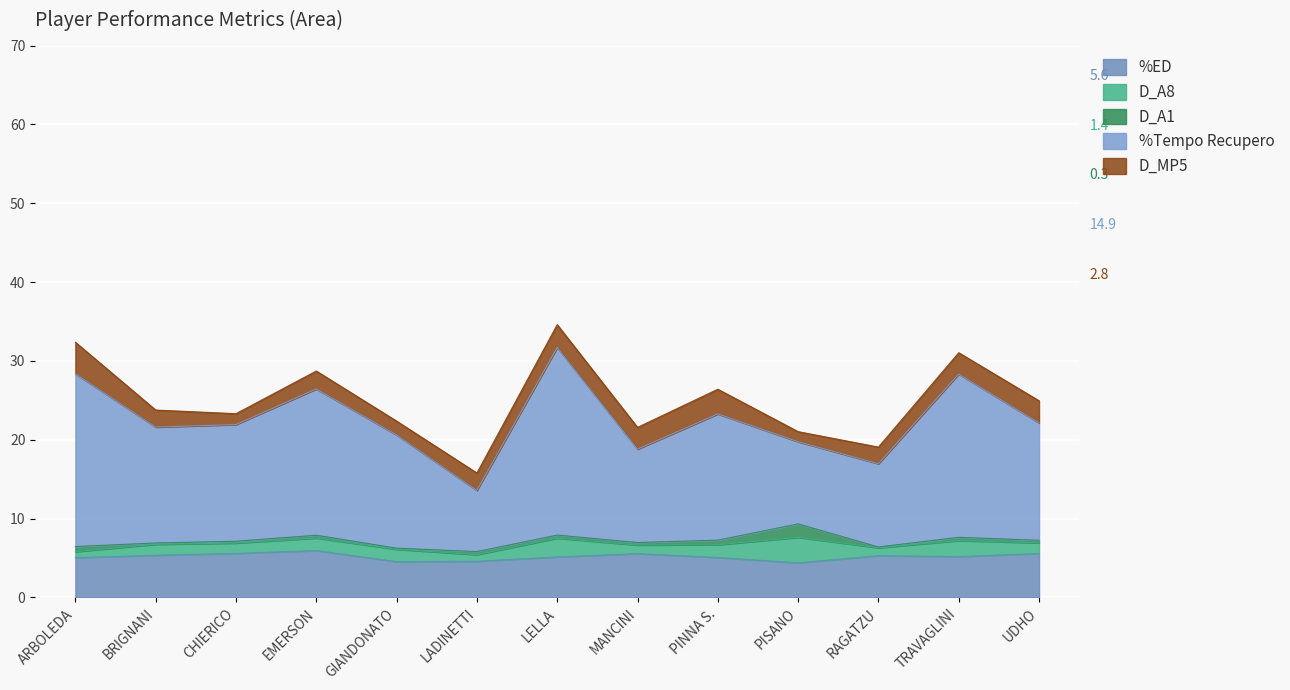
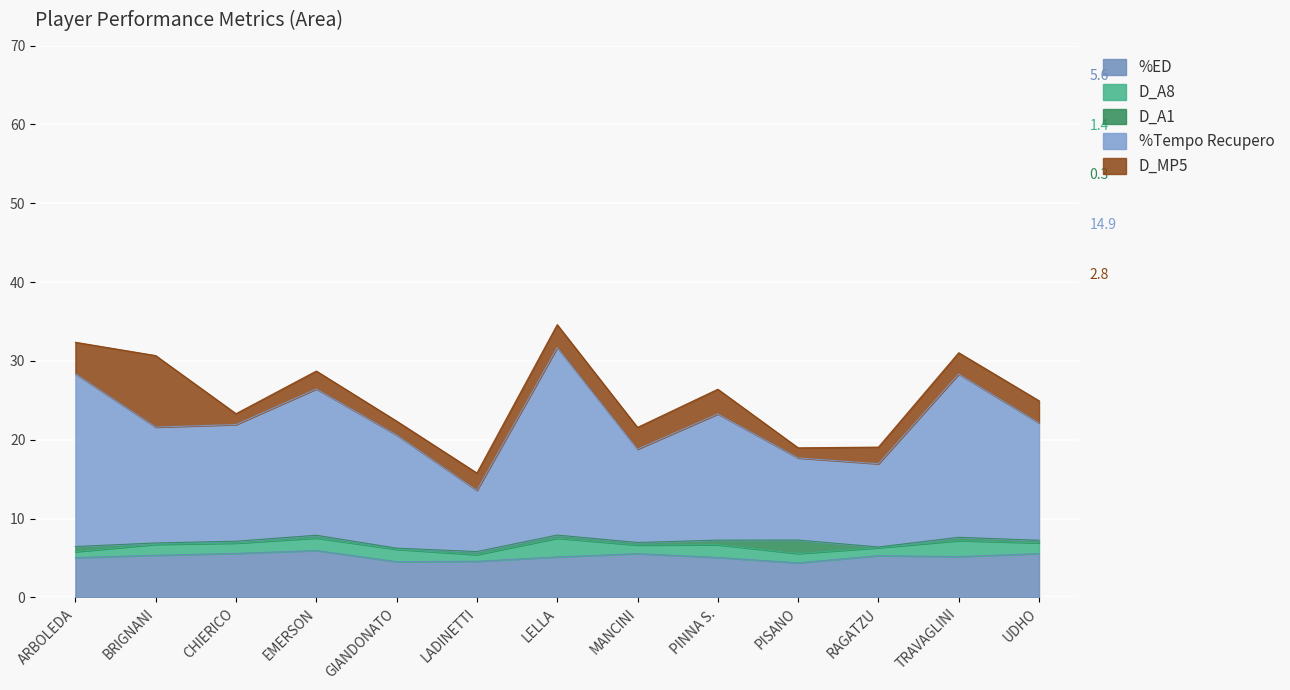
  {
    "D_A8": {
      "ARBOLEDA": 1,
      "EMERSON": 2,
      "LADINETTI": 1,
      "LELLA": 2,
      "PINNA S.": 2,
-     "PISANO": 3,
+     "PISANO": 1,
      "TRAVAGLINI": 2
    },
    "D_A1": {
      "ARBOLEDA": 1,
      "EMERSON": 0,
      "LADINETTI": 0,
      "LELLA": 0,
      "PINNA S.": 1,
      "PISANO": 2,
      "TRAVAGLINI": 0
    },
    "D_MP5": {
      "ARBOLEDA": 4,
-     "BRIGNANI": 2,
+     "BRIGNANI": 9,
      "CHIERICO": 1,
      "EMERSON": 2,
      "GIANDONATO": 2,
      "LADINETTI": 2,
      "LELLA": 3,
      "MANCINI": 3,
      "PINNA S.": 3,
      "PISANO": 1,
      "RAGATZU": 2,
      "TRAVAGLINI": 3,
      "UDHO": 3
    }
  }
